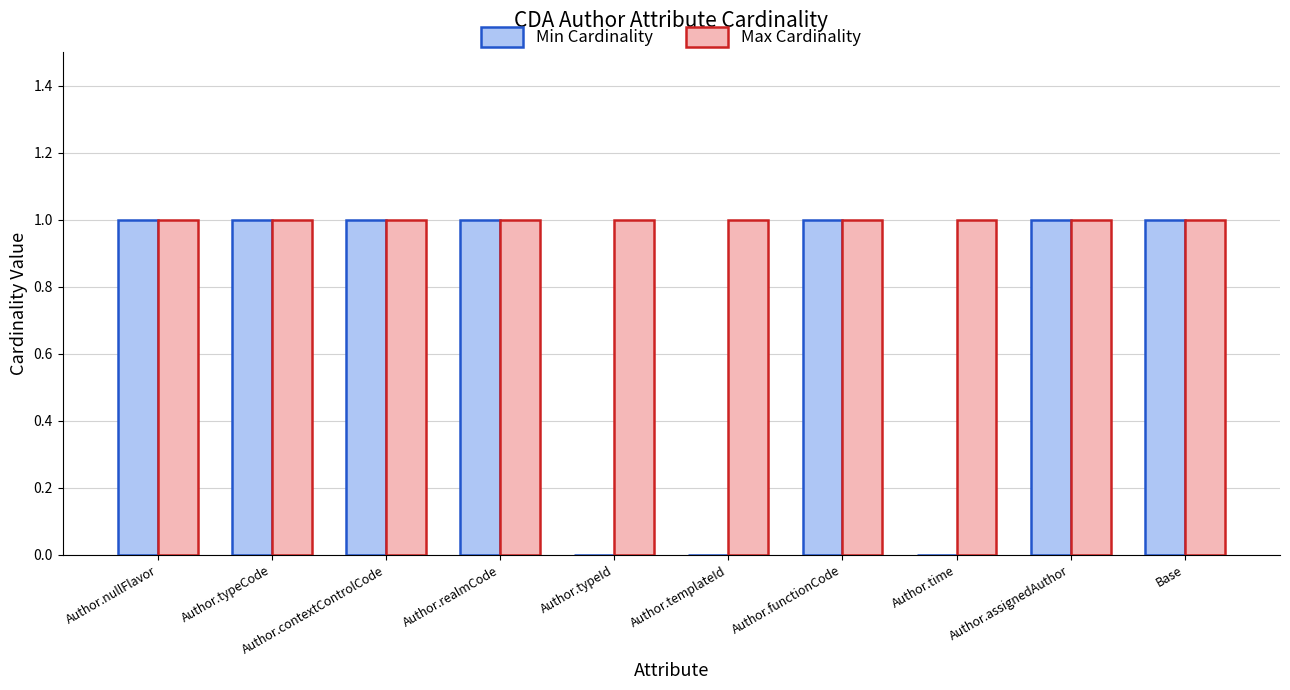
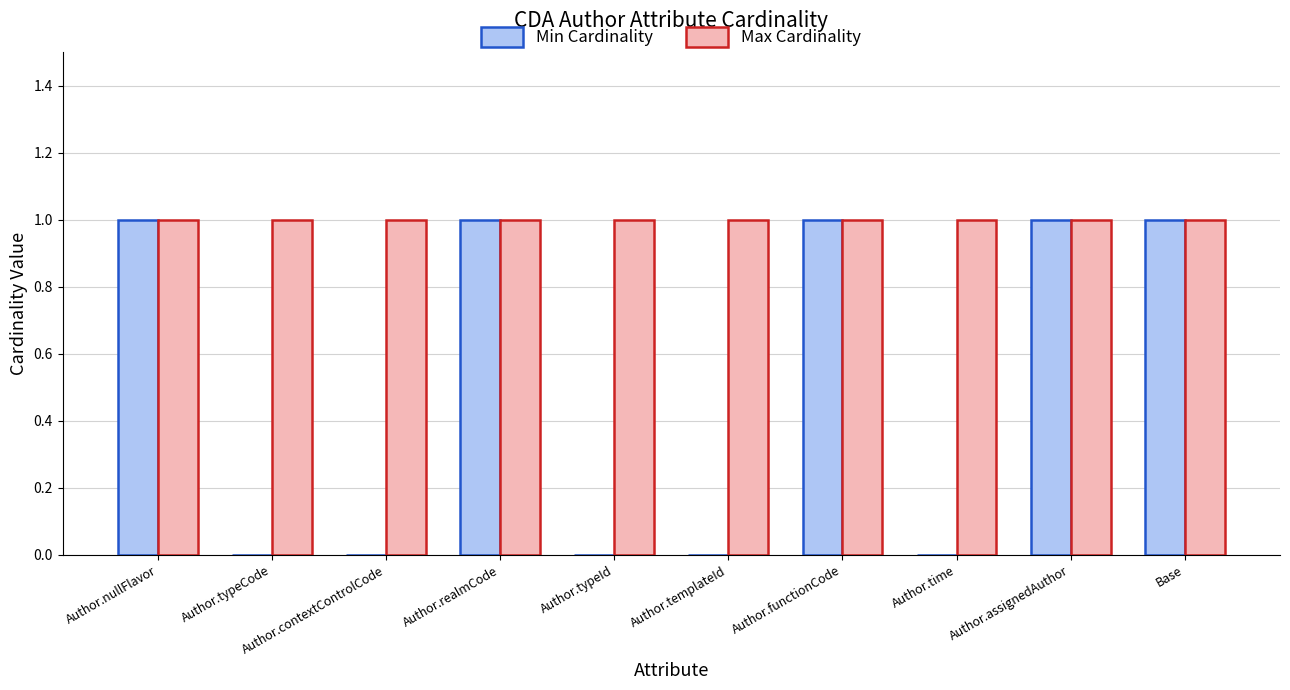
  {
    "Min Cardinality": {
      "Author.nullFlavor": 1,
-     "Author.typeCode": 1,
-     "Author.contextControlCode": 1,
+     "Author.typeCode": 0,
+     "Author.contextControlCode": 0,
      "Author.realmCode": 1,
      "Author.typeId": 0,
      "Author.templateId": 0,
      "Author.functionCode": 1,
      "Author.time": 0,
      "Author.assignedAuthor": 1,
      "Base": 1
    },
    "Max Cardinality": {
      "Author.nullFlavor": 1,
      "Author.typeCode": 1,
      "Author.contextControlCode": 1,
      "Author.realmCode": 1,
      "Author.typeId": 1,
      "Author.templateId": 1,
      "Author.functionCode": 1,
      "Author.time": 1,
      "Author.assignedAuthor": 1,
      "Base": 1
    }
  }
